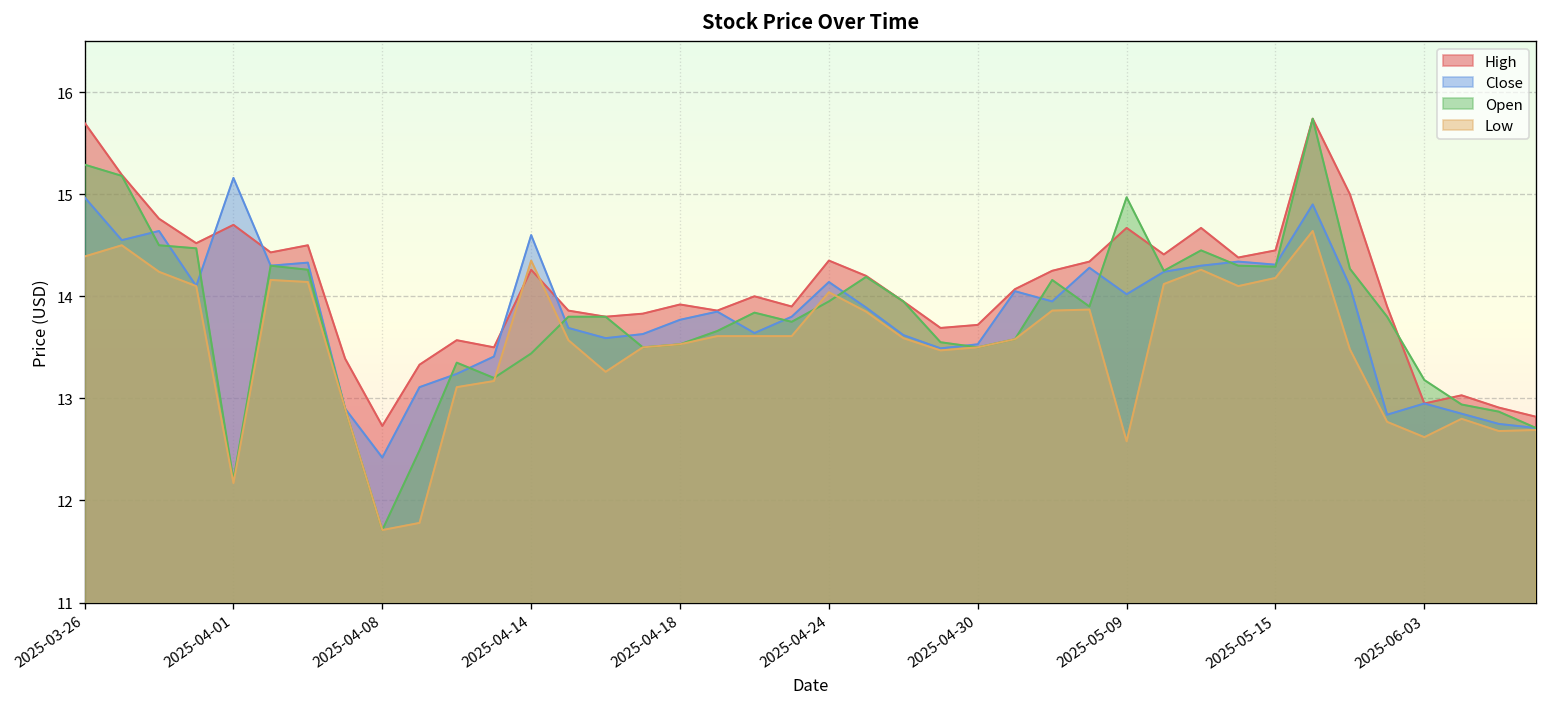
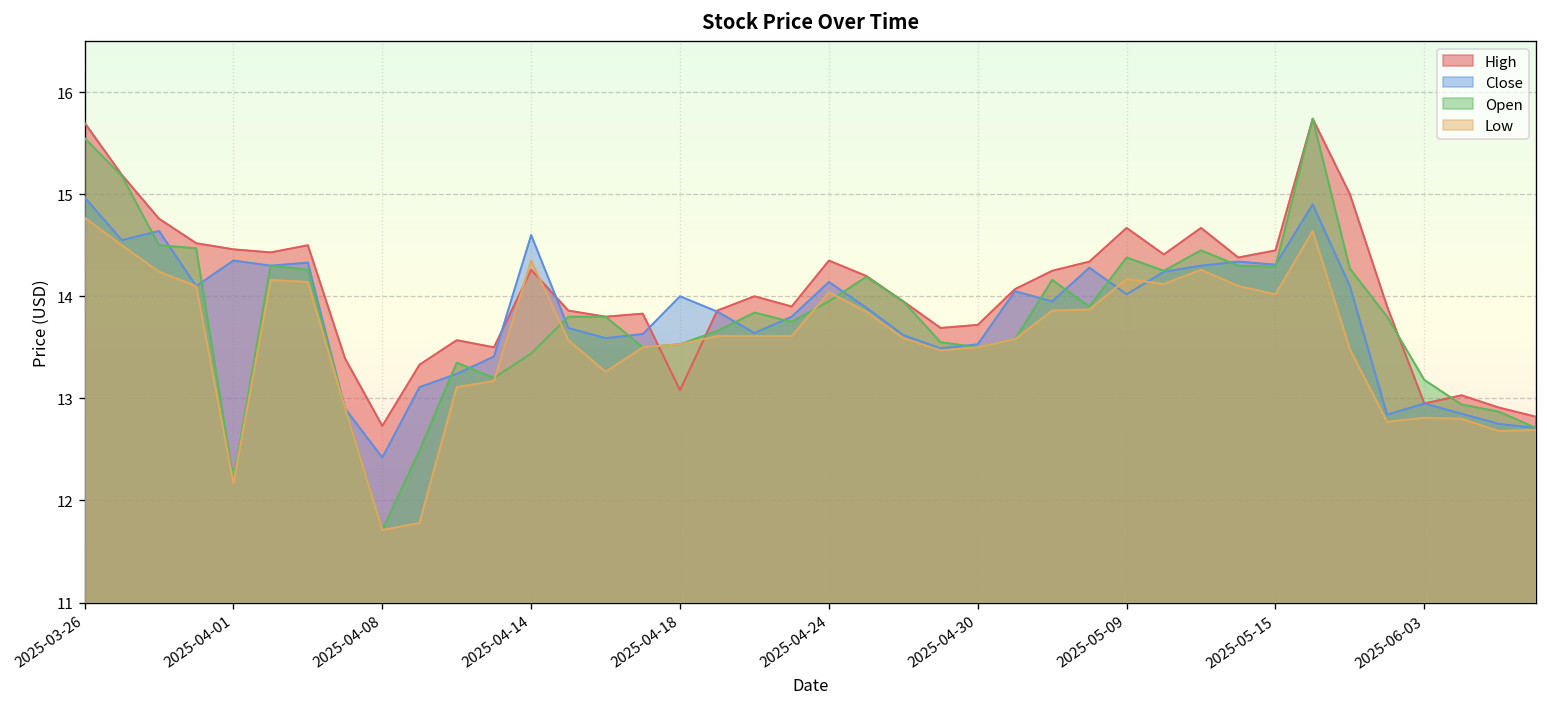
  {
    "High": {
      "2025-03-26": 15.7,
-     "2025-04-01": 14.7,
+     "2025-04-01": 14.5,
      "2025-04-08": 12.7,
      "2025-04-14": 14.3,
-     "2025-04-18": 13.9,
+     "2025-04-18": 13.1,
      "2025-04-24": 14.4,
      "2025-04-30": 13.7,
      "2025-05-09": 14.7,
      "2025-05-15": 14.5
    },
    "Close": {
      "2025-03-26": 15.0,
-     "2025-04-01": 15.2,
+     "2025-04-01": 14.4,
      "2025-04-08": 12.4,
      "2025-04-14": 14.6,
-     "2025-04-18": 13.8,
+     "2025-04-18": 14.0,
      "2025-04-24": 14.1,
      "2025-04-30": 13.5,
      "2025-05-09": 14.0
    },
    "Open": {
-     "2025-03-26": 15.3,
+     "2025-03-26": 15.6,
      "2025-04-14": 13.4,
      "2025-04-24": 14.0,
-     "2025-05-09": 15.0,
+     "2025-05-09": 14.4,
      "2025-06-03": 13.2
    },
    "Low": {
-     "2025-03-26": 14.4,
+     "2025-03-26": 14.8,
      "2025-04-14": 14.4,
      "2025-04-24": 14.0,
-     "2025-05-09": 12.6,
-     "2025-05-15": 14.2,
-     "2025-06-03": 12.6
+     "2025-05-09": 14.2,
+     "2025-05-15": 14.0,
+     "2025-06-03": 12.8
    }
  }
